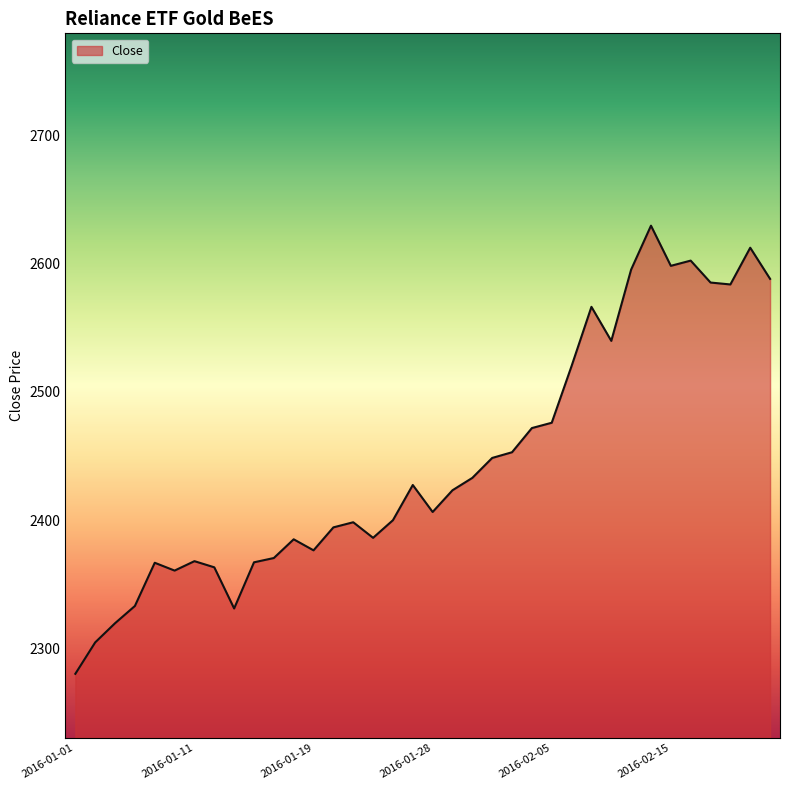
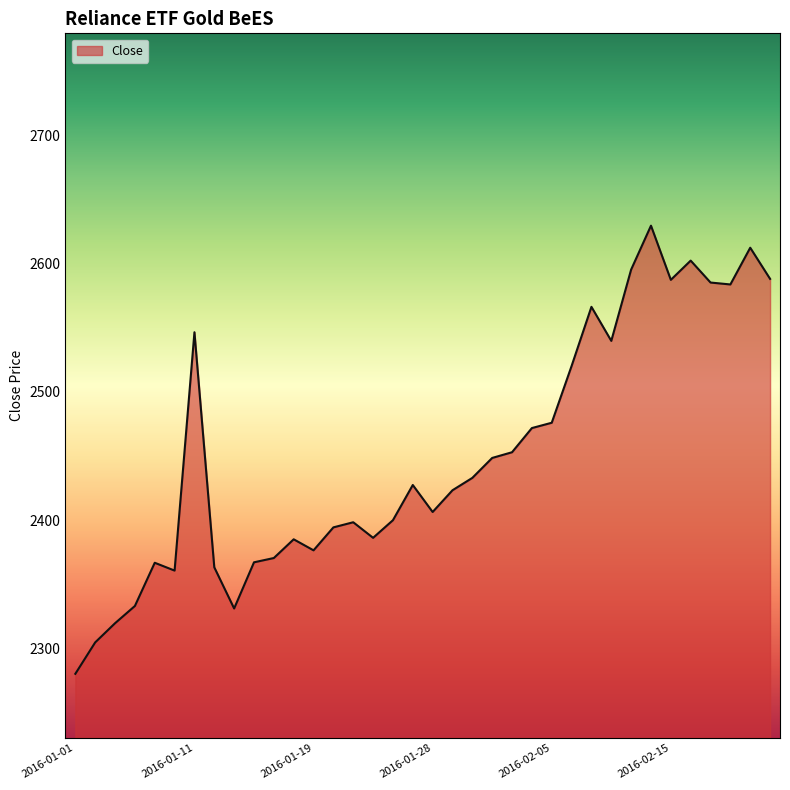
  {
    "2016-01-01": 2280,
-   "2016-01-11": 2368,
+   "2016-01-11": 2547,
    "2016-01-19": 2377,
    "2016-01-28": 2406,
    "2016-02-05": 2476,
-   "2016-02-15": 2598
+   "2016-02-15": 2587
  }
